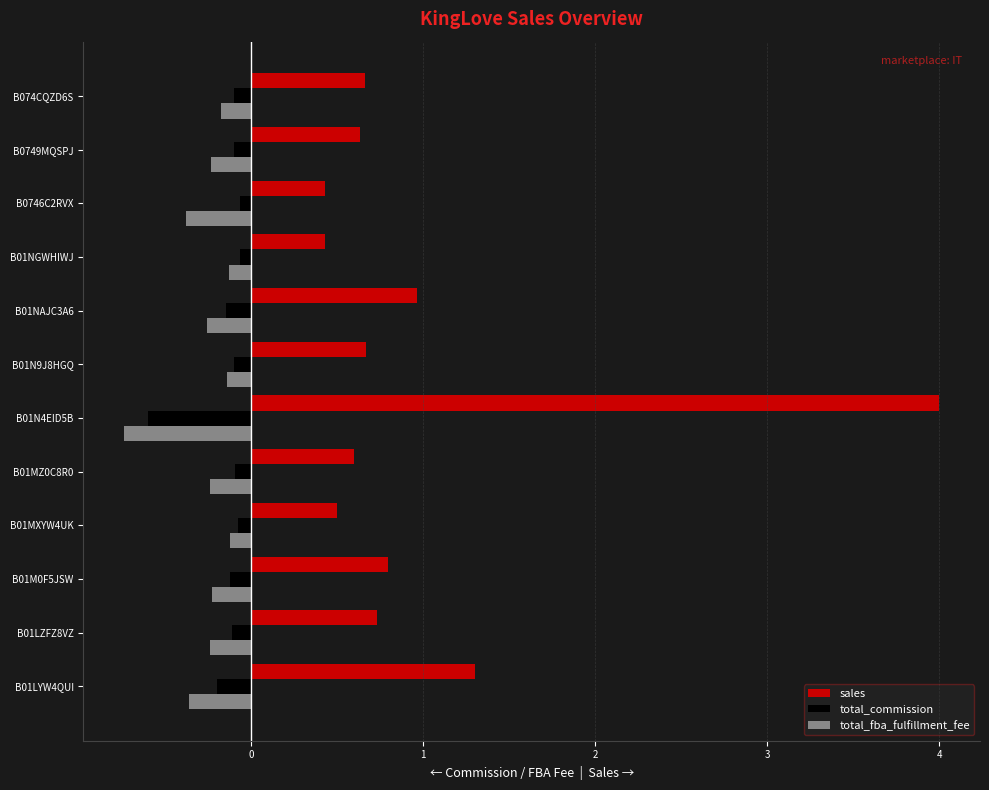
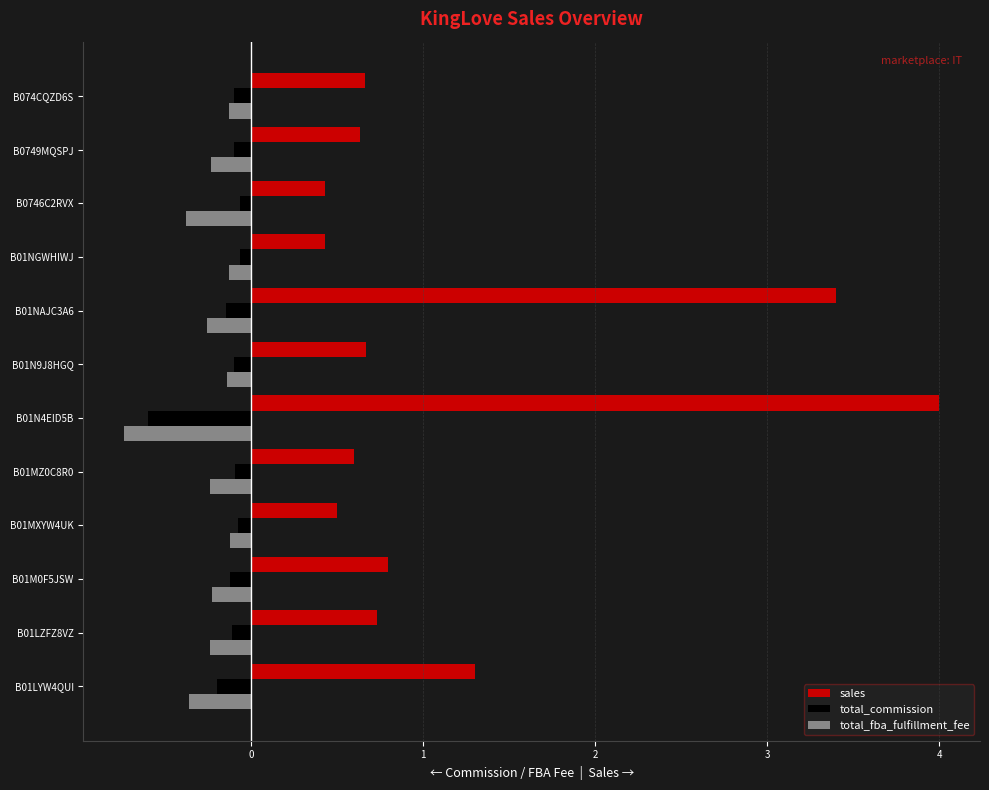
  {
    "sales": {
      "B074CQZD6S": 0.67,
      "B0749MQSPJ": 0.63,
      "B0746C2RVX": 0.43,
      "B01NGWHIWJ": 0.43,
-     "B01NAJC3A6": 0.97,
+     "B01NAJC3A6": 3.40,
      "B01N9J8HGQ": 0.67,
      "B01N4EID5B": 4.00,
      "B01MZ0C8R0": 0.60,
      "B01MXYW4UK": 0.50,
      "B01M0F5JSW": 0.80,
      "B01LZFZ8VZ": 0.73,
      "B01LYW4QUI": 1.30
    },
    "total_commission": {
      "B074CQZD6S": -0.10,
      "B0749MQSPJ": -0.10,
      "B0746C2RVX": -0.07,
      "B01NGWHIWJ": -0.07,
      "B01NAJC3A6": -0.15,
      "B01N9J8HGQ": -0.10,
      "B01N4EID5B": -0.60,
      "B01MZ0C8R0": -0.09,
      "B01MXYW4UK": -0.08,
      "B01M0F5JSW": -0.12,
      "B01LZFZ8VZ": -0.11,
      "B01LYW4QUI": -0.19
    },
    "total_fba_fulfillment_fee": {
-     "B074CQZD6S": -0.18,
+     "B074CQZD6S": -0.13,
      "B0749MQSPJ": -0.23,
      "B0746C2RVX": -0.38,
      "B01NGWHIWJ": -0.13,
      "B01NAJC3A6": -0.25,
      "B01N9J8HGQ": -0.14,
      "B01N4EID5B": -0.74,
      "B01MZ0C8R0": -0.24,
      "B01MXYW4UK": -0.12,
      "B01M0F5JSW": -0.23,
      "B01LZFZ8VZ": -0.24,
      "B01LYW4QUI": -0.36
    }
  }
